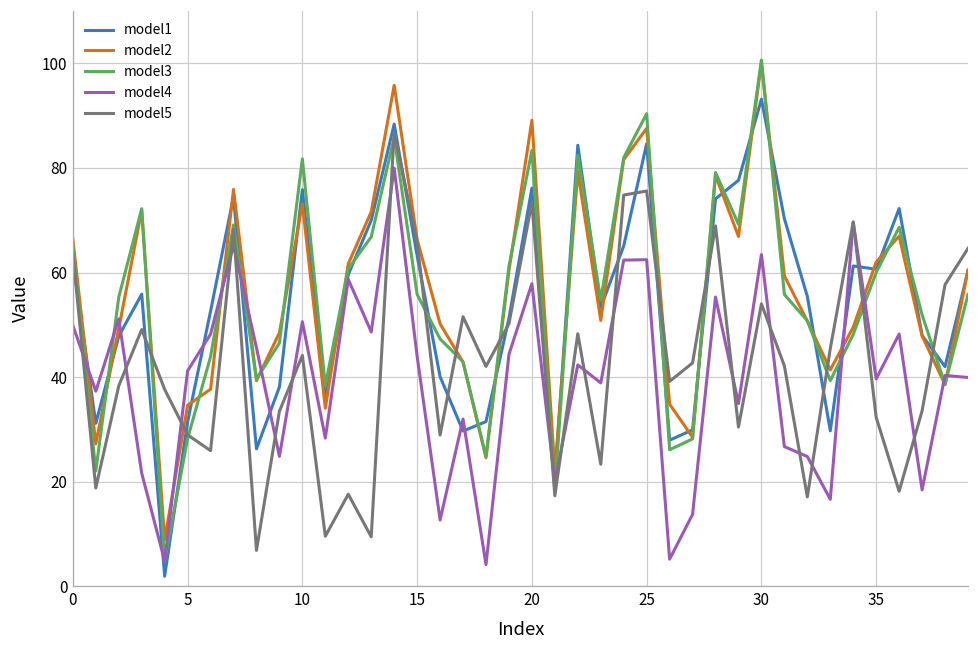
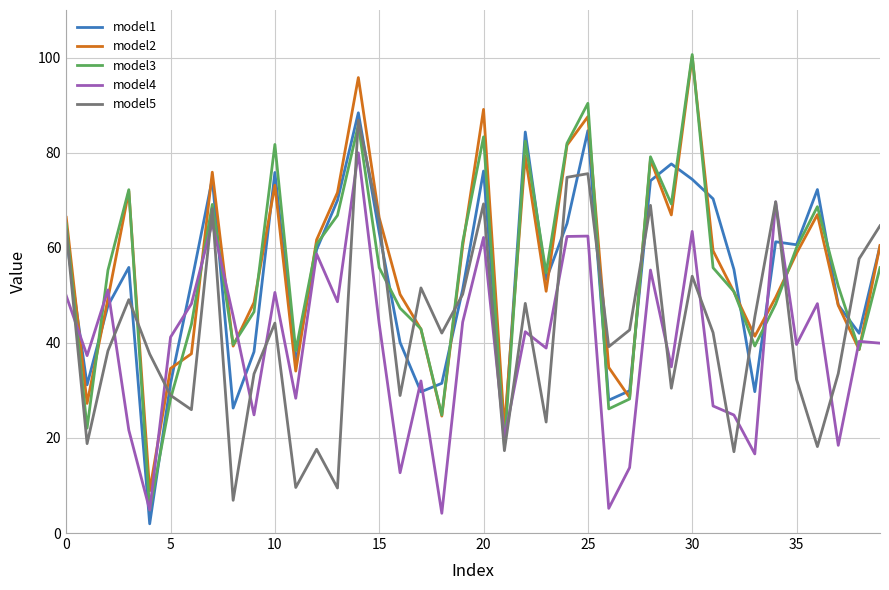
  {
    "model1": {
      "0": 62,
      "5": 31,
      "10": 76,
      "15": 63,
      "20": 76,
      "25": 85,
-     "30": 93,
+     "30": 74,
      "35": 61
    },
    "model2": {
      "0": 66,
      "5": 35,
      "10": 73,
      "15": 66,
      "20": 89,
      "25": 88,
-     "35": 62
+     "35": 59
    },
    "model3": {
      "0": 65,
      "5": 28,
      "10": 82,
      "15": 56,
      "20": 83,
      "25": 90,
      "35": 60
    },
    "model4": {
      "0": 50,
      "5": 41,
      "10": 51,
      "15": 44,
-     "20": 58,
+     "20": 62,
      "25": 62,
      "30": 63,
      "35": 40
    },
    "model5": {
      "0": 64,
      "5": 29,
      "10": 44,
      "15": 66,
-     "20": 73,
+     "20": 69,
      "25": 76,
      "30": 54,
      "35": 32
    }
  }
